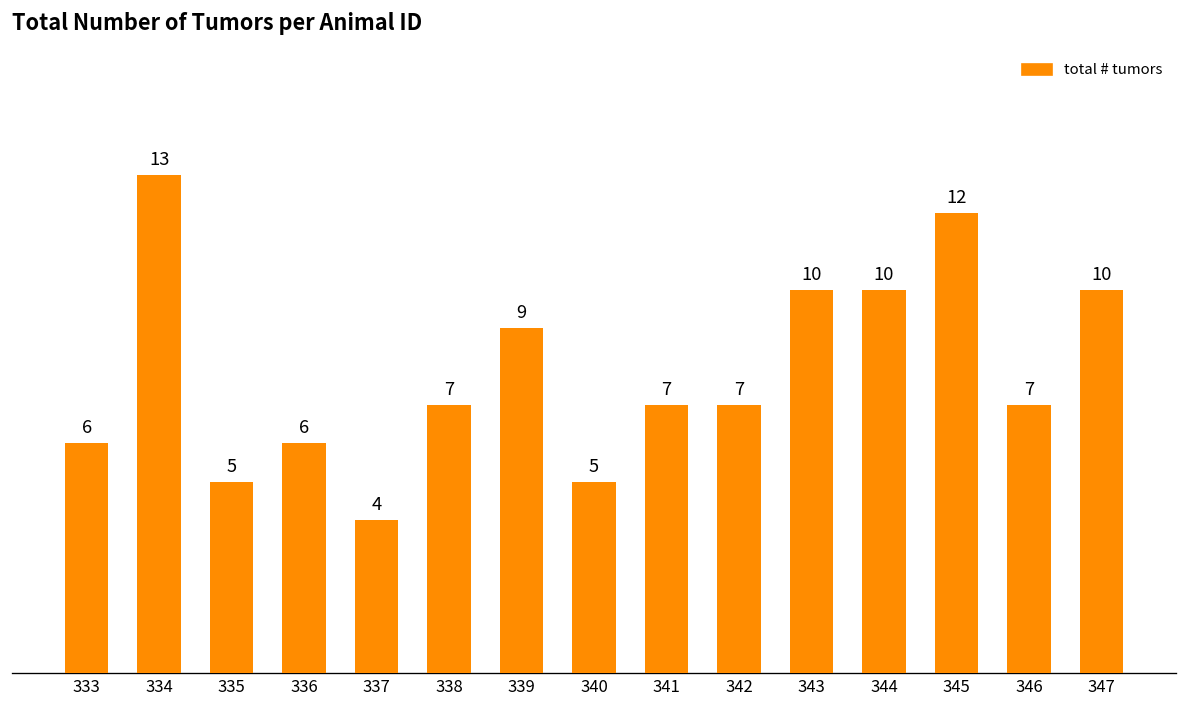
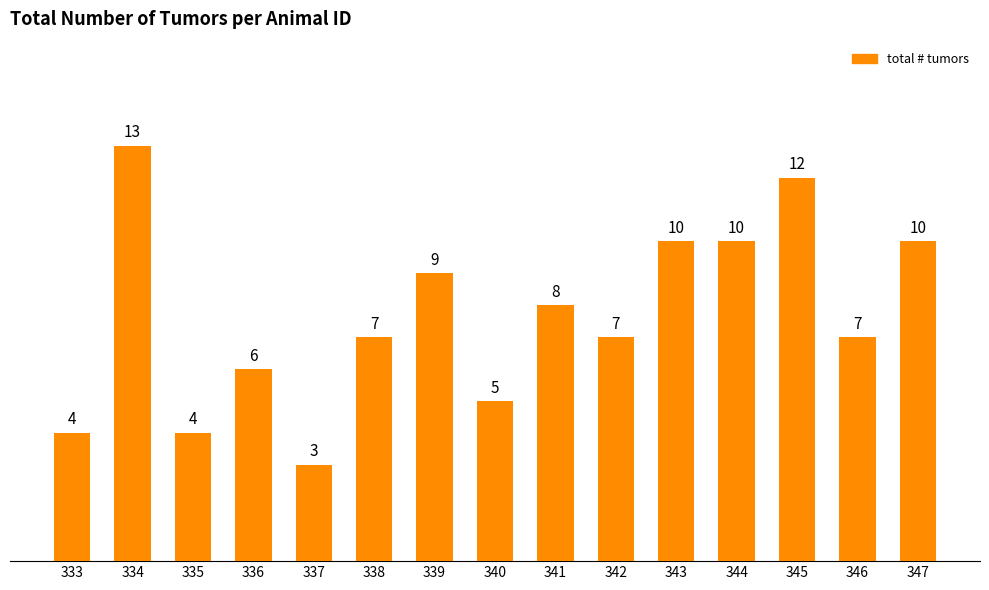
  {
-   "333": 6,
+   "333": 4,
    "334": 13,
-   "335": 5,
+   "335": 4,
    "336": 6,
-   "337": 4,
+   "337": 3,
    "338": 7,
    "339": 9,
    "340": 5,
-   "341": 7,
+   "341": 8,
    "342": 7,
    "343": 10,
    "344": 10,
    "345": 12,
    "346": 7,
    "347": 10
  }
